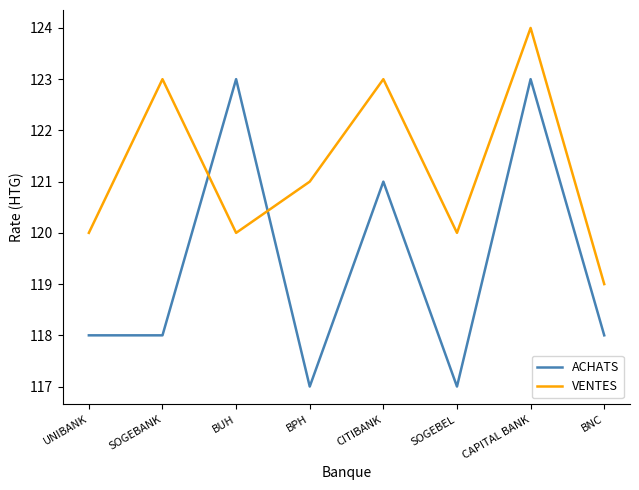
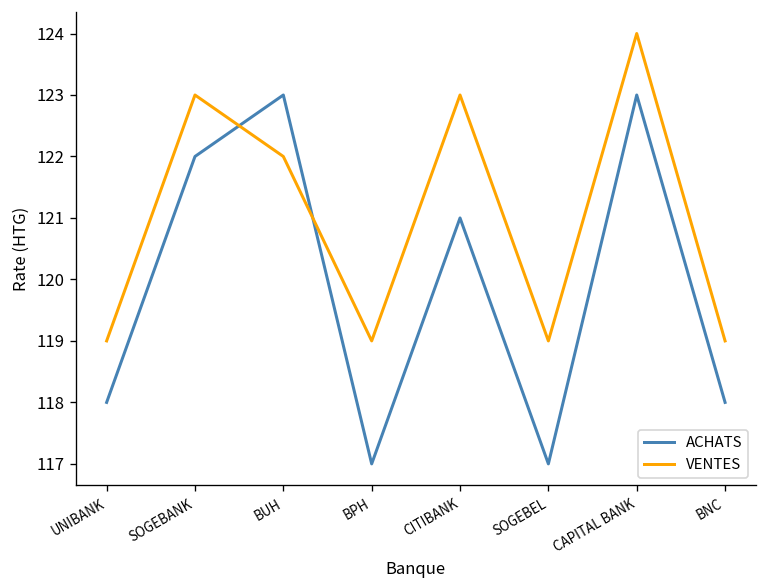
  {
    "ACHATS": {
      "UNIBANK": 118,
-     "SOGEBANK": 118,
+     "SOGEBANK": 122,
      "BUH": 123,
      "BPH": 117,
      "CITIBANK": 121,
      "SOGEBEL": 117,
      "CAPITAL BANK": 123,
      "BNC": 118
    },
    "VENTES": {
-     "UNIBANK": 120,
+     "UNIBANK": 119,
      "SOGEBANK": 123,
-     "BUH": 120,
-     "BPH": 121,
+     "BUH": 122,
+     "BPH": 119,
      "CITIBANK": 123,
-     "SOGEBEL": 120,
+     "SOGEBEL": 119,
      "CAPITAL BANK": 124,
      "BNC": 119
    }
  }
